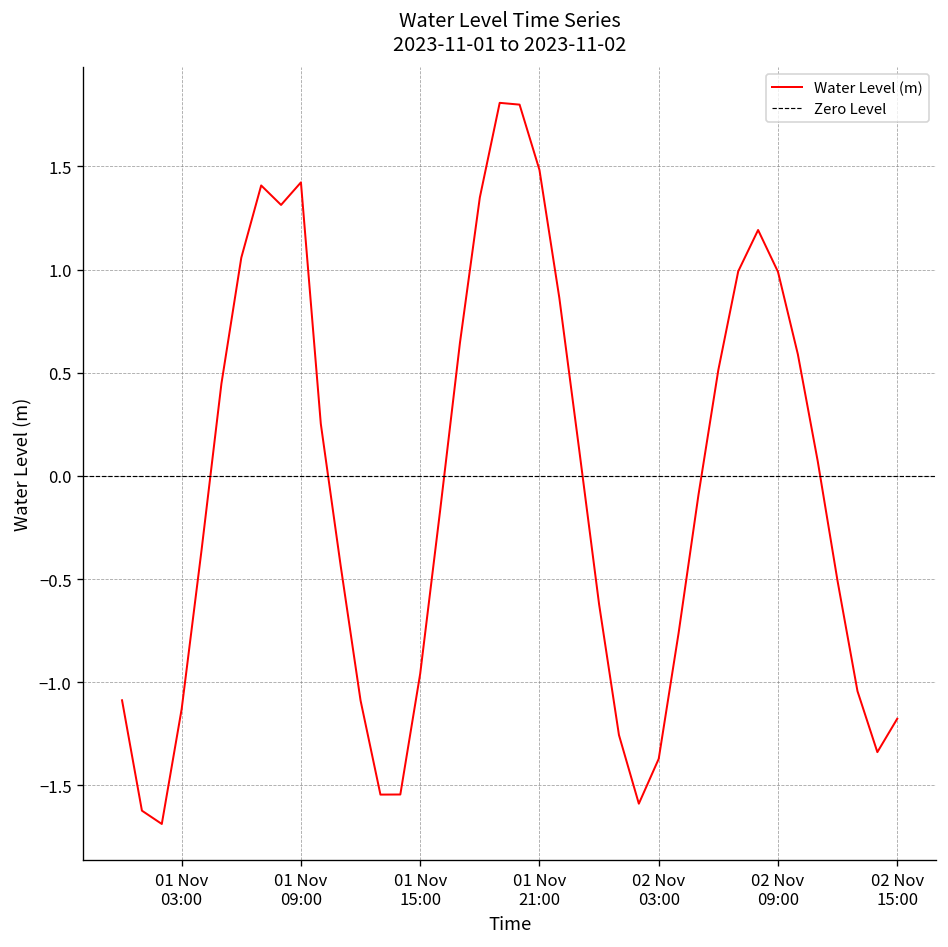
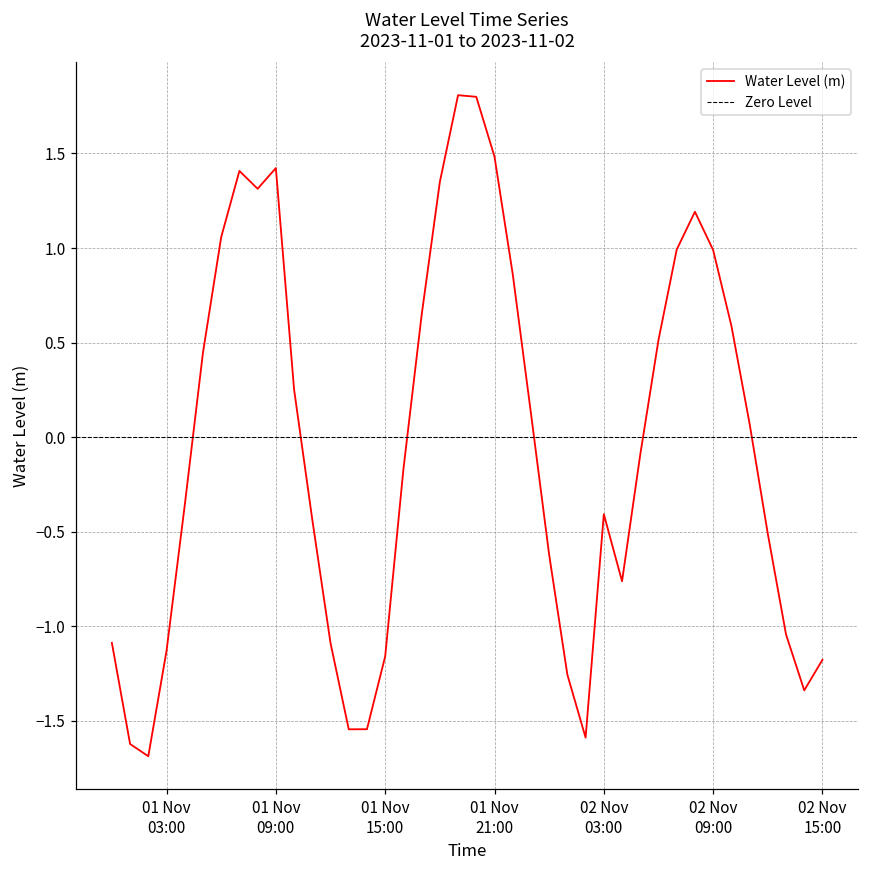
  {
    "01 Nov 03:00": -1.13,
    "01 Nov 09:00": 1.42,
-   "01 Nov 15:00": -0.96,
+   "01 Nov 15:00": -1.16,
    "01 Nov 21:00": 1.48,
-   "02 Nov 03:00": -1.37,
+   "02 Nov 03:00": -0.41,
    "02 Nov 09:00": 0.99,
    "02 Nov 15:00": -1.18
  }
